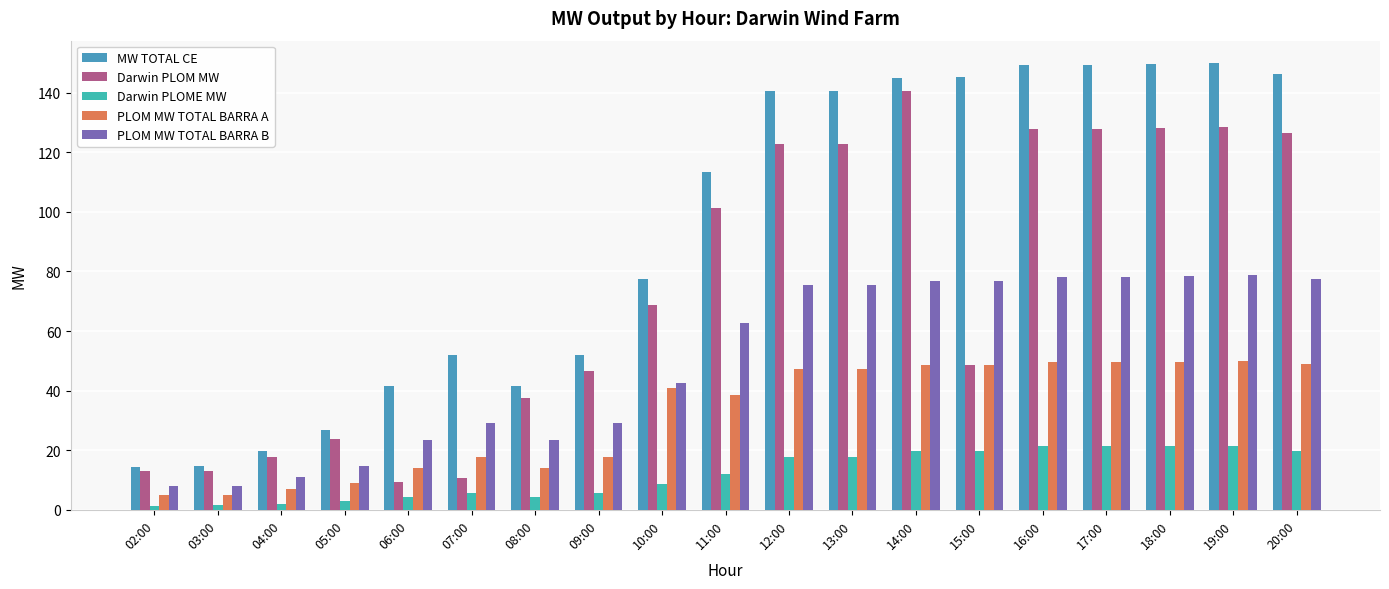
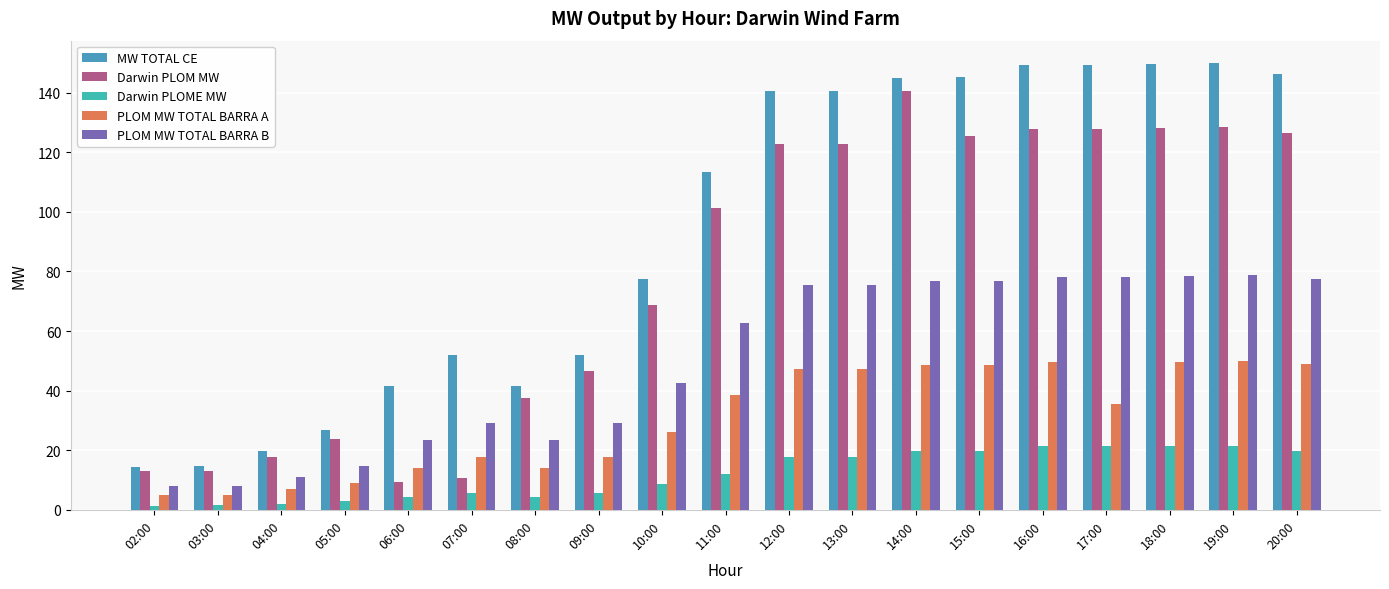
  {
    "Darwin PLOM MW": {
      "02:00": 13,
      "03:00": 13,
      "04:00": 18,
      "05:00": 24,
      "06:00": 9,
      "07:00": 11,
      "08:00": 37,
      "09:00": 47,
      "10:00": 69,
      "11:00": 101,
      "12:00": 123,
      "13:00": 123,
      "14:00": 141,
-     "15:00": 49,
+     "15:00": 126,
      "16:00": 128,
      "17:00": 128,
      "18:00": 128,
      "19:00": 128,
      "20:00": 127
    },
    "PLOM MW TOTAL BARRA A": {
      "02:00": 5,
      "03:00": 5,
      "04:00": 7,
      "05:00": 9,
      "06:00": 14,
      "07:00": 18,
      "08:00": 14,
      "09:00": 18,
-     "10:00": 41,
+     "10:00": 26,
      "11:00": 39,
      "12:00": 47,
      "13:00": 47,
      "14:00": 49,
      "15:00": 49,
      "16:00": 50,
-     "17:00": 50,
+     "17:00": 36,
      "18:00": 50,
      "19:00": 50,
      "20:00": 49
    },
    "PLOM MW TOTAL BARRA B": {
      "02:00": 8,
      "03:00": 8,
      "04:00": 11,
      "05:00": 15,
      "06:00": 23,
      "07:00": 29,
      "08:00": 23,
      "09:00": 29,
      "10:00": 43,
      "11:00": 63,
      "12:00": 75,
      "13:00": 76,
      "14:00": 77,
      "15:00": 77,
      "16:00": 78,
      "17:00": 78,
      "18:00": 78,
      "19:00": 79,
      "20:00": 78
    }
  }
